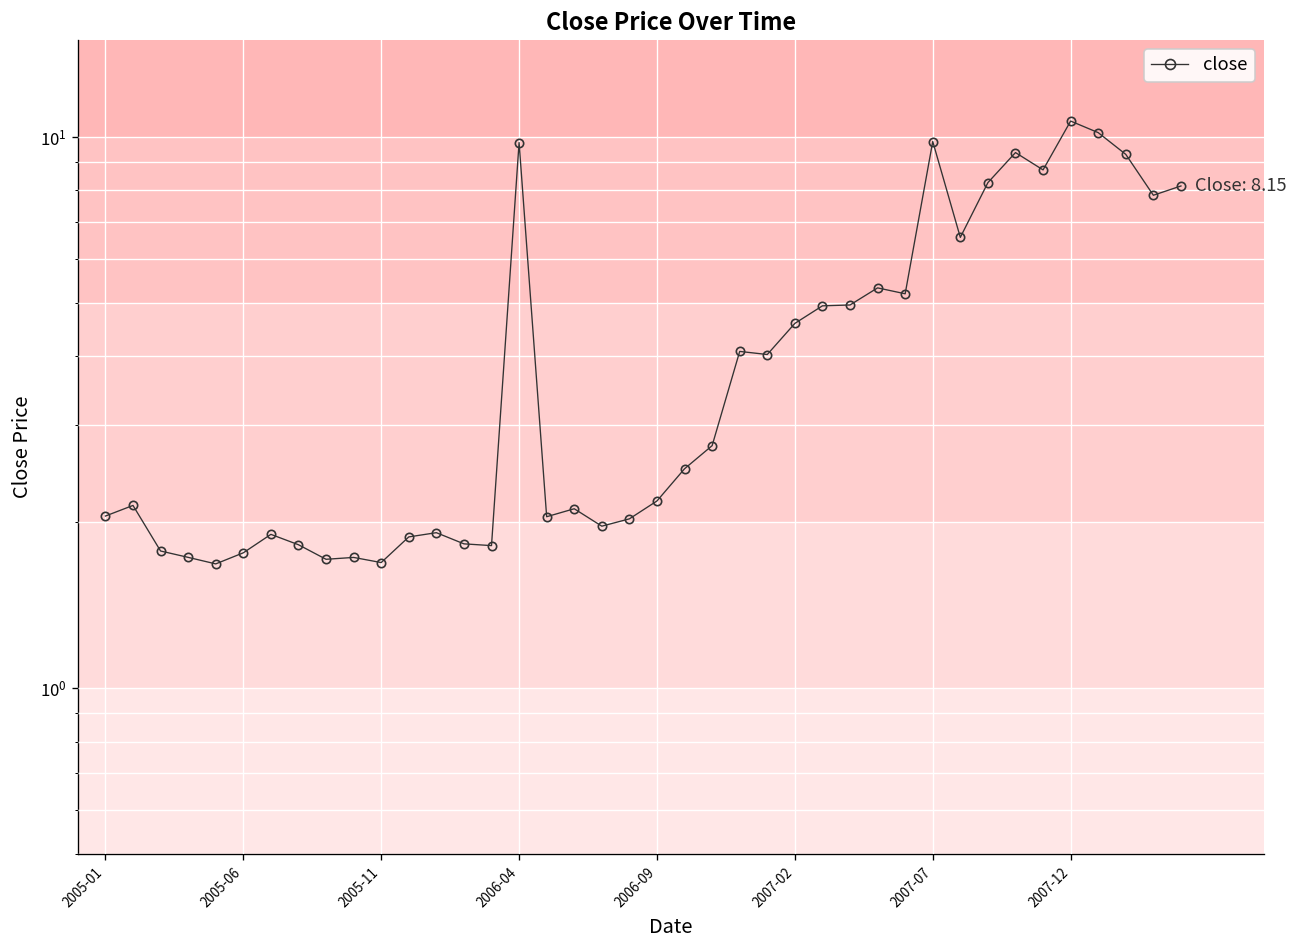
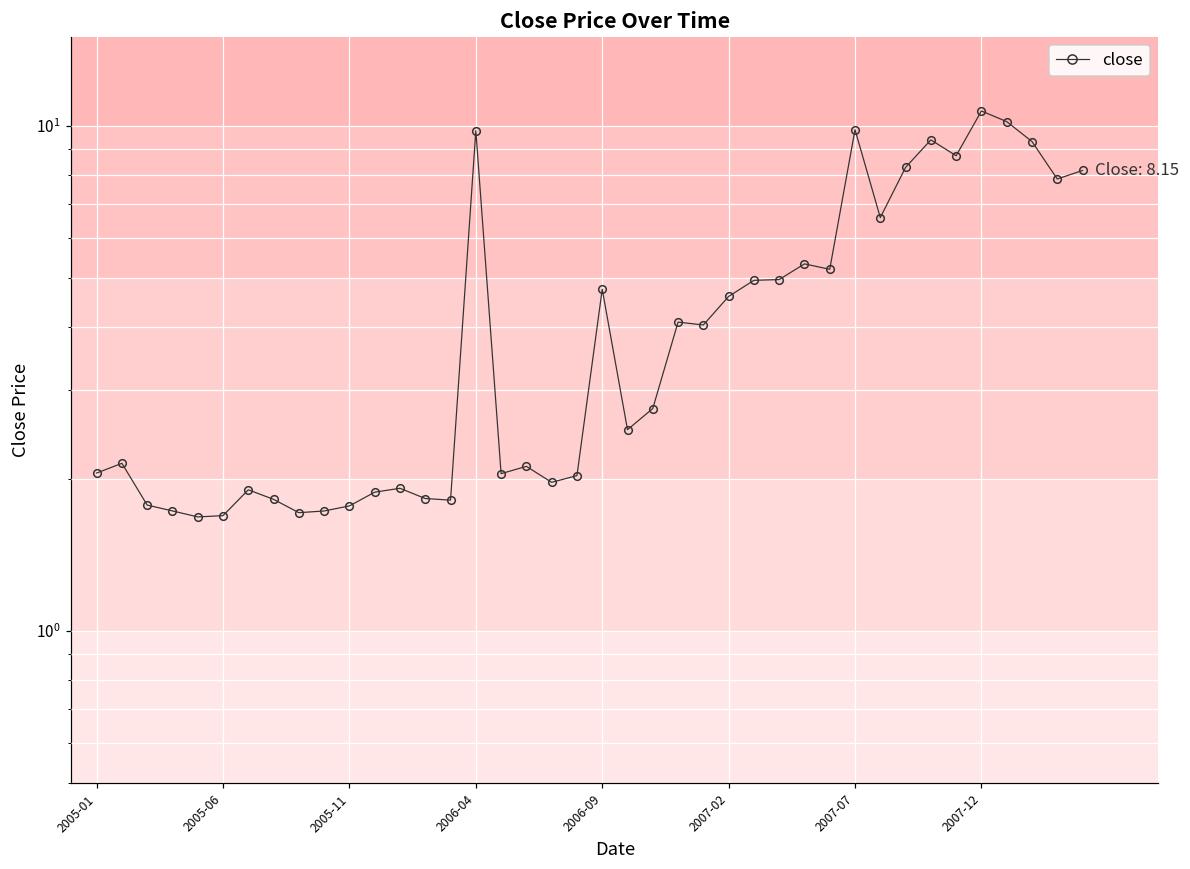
  {
    "2005-01": 2.1,
-   "2005-06": 1.76,
-   "2005-11": 1.69,
+   "2005-06": 1.69,
+   "2005-11": 1.77,
    "2006-04": 9.8,
-   "2006-09": 2.2,
+   "2006-09": 4.7,
    "2007-02": 4.6,
    "2007-07": 9.8,
    "2007-12": 10.7
  }
